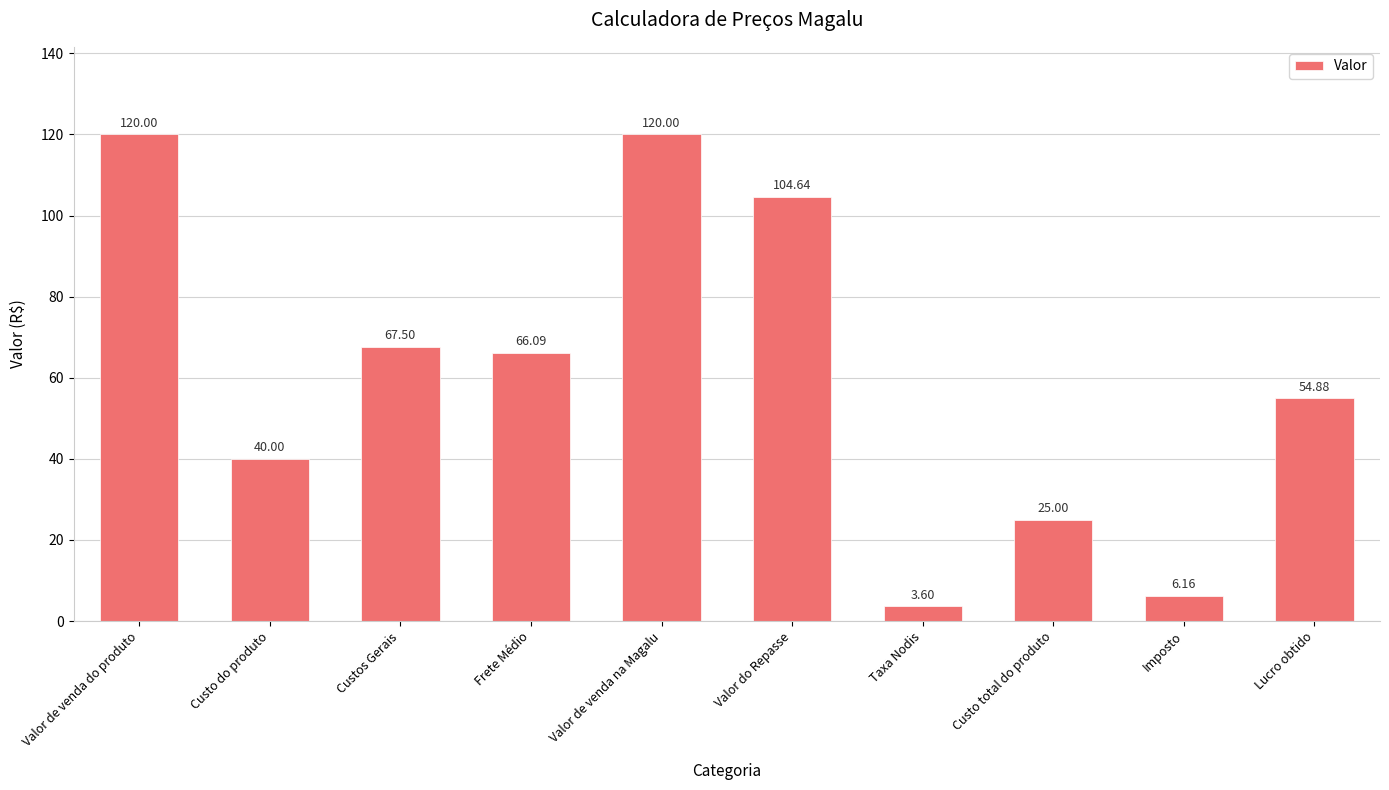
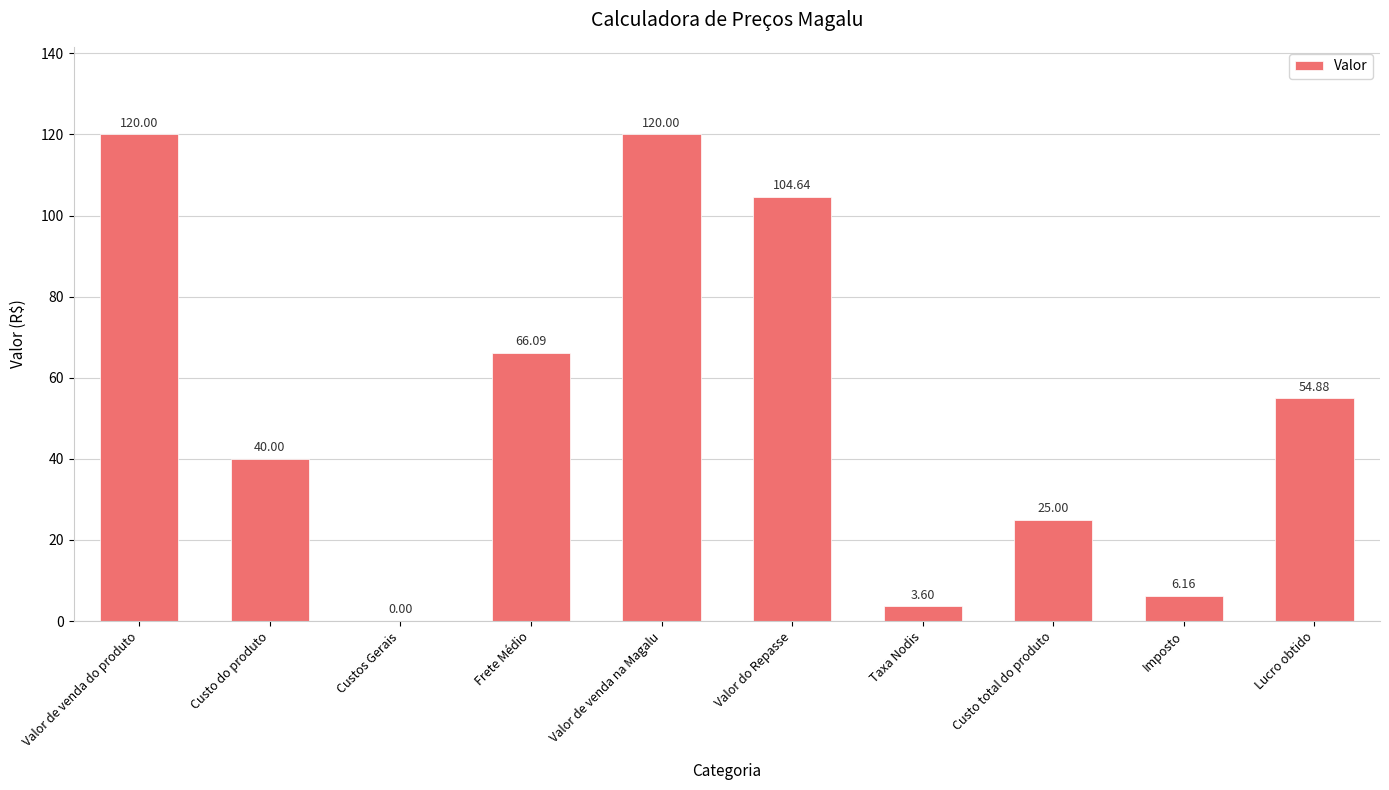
  {
    "Valor de venda do produto": 120.00,
    "Custo do produto": 40.00,
-   "Custos Gerais": 67.50,
+   "Custos Gerais": 0.00,
    "Frete Médio": 66.09,
    "Valor de venda na Magalu": 120.00,
    "Valor do Repasse": 104.64,
    "Taxa Nodis": 3.60,
    "Custo total do produto": 25.00,
    "Imposto": 6.16,
    "Lucro obtido": 54.88
  }
